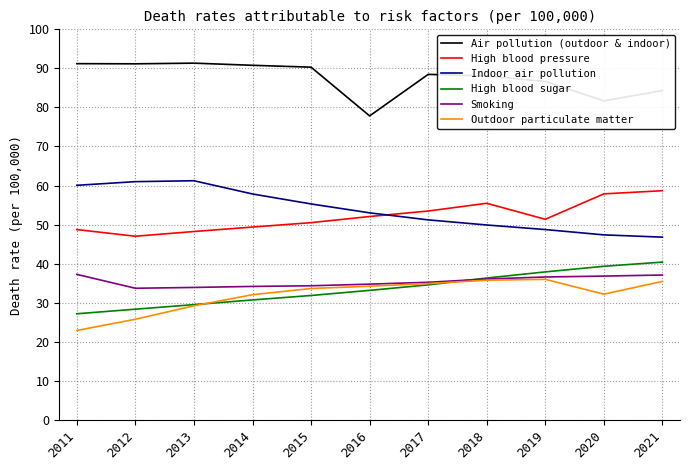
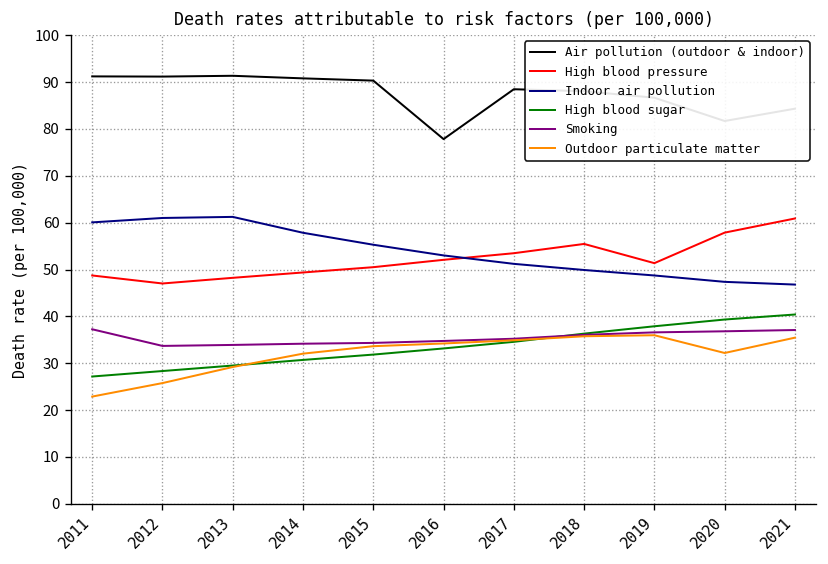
  {
    "Air pollution (outdoor & indoor)": {
      "2011": 91,
      "2012": 91,
      "2013": 91,
      "2014": 91,
      "2015": 90,
      "2016": 78,
      "2017": 88
    },
    "High blood pressure": {
      "2011": 49,
      "2012": 47,
      "2013": 48,
      "2014": 49,
      "2015": 51,
      "2016": 52,
      "2017": 53,
      "2018": 55,
      "2019": 51,
      "2020": 58,
-     "2021": 59
+     "2021": 61
    },
    "Indoor air pollution": {
      "2011": 60,
      "2012": 61,
      "2013": 61,
      "2014": 58,
      "2015": 55,
      "2016": 53,
      "2017": 51,
      "2018": 50,
      "2019": 49,
      "2020": 47,
      "2021": 47
    },
    "High blood sugar": {
      "2011": 27,
      "2012": 28,
      "2014": 31,
      "2015": 32,
      "2016": 33,
      "2019": 38,
      "2020": 39,
      "2021": 40
    },
    "Smoking": {
      "2011": 37,
      "2012": 34,
      "2013": 34,
      "2014": 34,
      "2015": 34,
      "2020": 37,
      "2021": 37
    },
    "Outdoor particulate matter": {
      "2011": 23,
      "2012": 26,
      "2014": 32,
      "2015": 34,
      "2020": 32,
      "2021": 35
    }
  }
